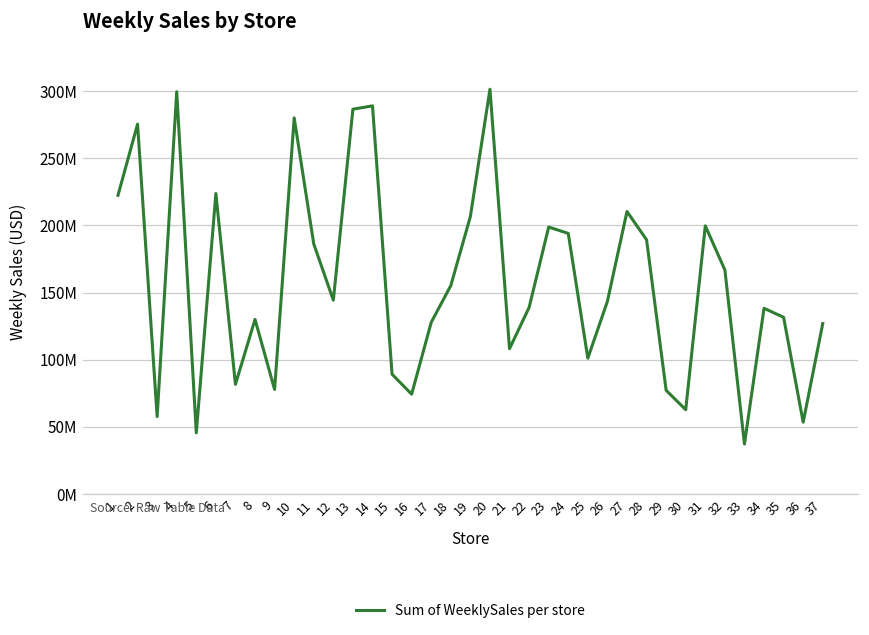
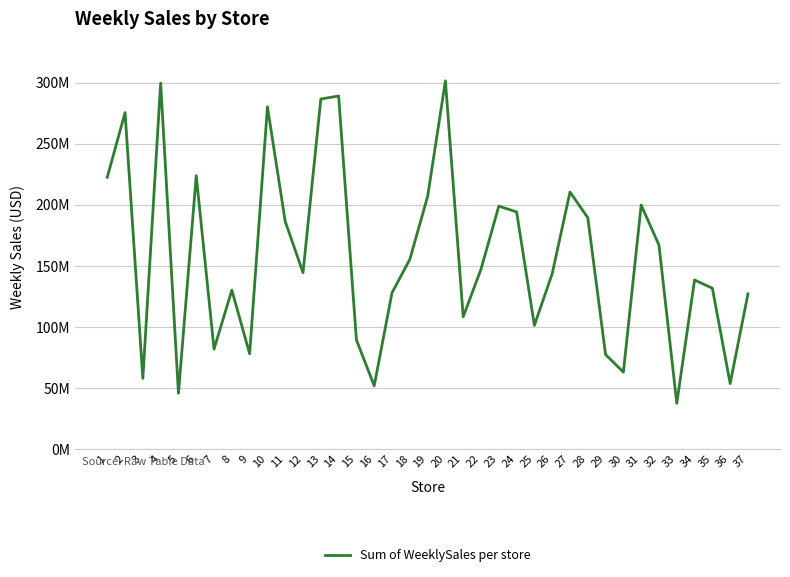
  {
    "1": 222000000,
    "2": 275000000,
    "3": 58000000,
    "4": 300000000,
    "5": 45000000,
    "6": 224000000,
    "7": 82000000,
    "8": 130000000,
    "9": 78000000,
    "10": 280000000,
    "11": 186000000,
    "12": 144000000,
    "13": 287000000,
    "14": 289000000,
    "15": 89000000,
-   "16": 74000000,
+   "16": 52000000,
    "17": 128000000,
    "18": 155000000,
    "19": 207000000,
    "20": 301000000,
    "21": 108000000,
-   "22": 139000000,
+   "22": 147000000,
    "23": 199000000,
    "24": 194000000,
    "25": 101000000,
    "26": 143000000,
    "27": 210000000,
    "28": 189000000,
    "29": 77000000,
    "30": 63000000,
    "31": 200000000,
    "32": 167000000,
    "33": 37000000,
    "34": 138000000,
    "35": 132000000,
    "36": 53000000,
    "37": 127000000
  }
